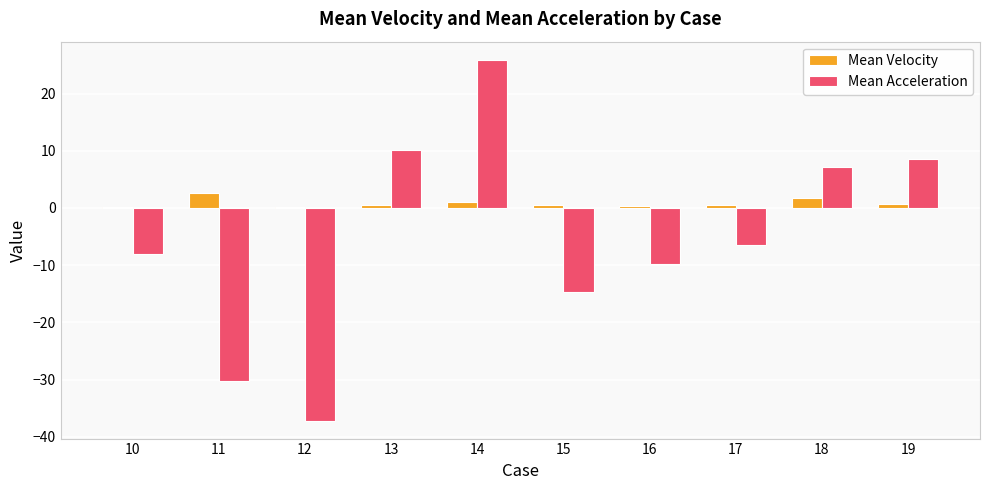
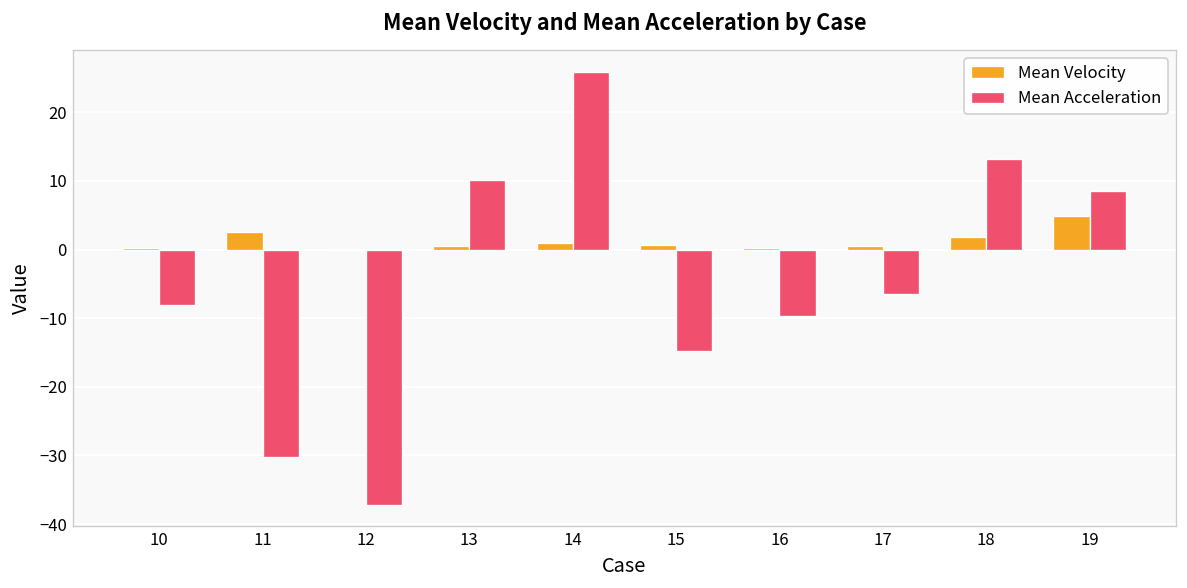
  {
    "Mean Velocity": {
      "11": 3,
      "13": 0,
      "14": 1,
      "15": 1,
      "17": 1,
      "18": 2,
-     "19": 1
+     "19": 5
    },
    "Mean Acceleration": {
      "10": -8,
      "11": -30,
      "12": -37,
      "13": 10,
      "14": 26,
      "15": -15,
      "16": -10,
      "17": -7,
-     "18": 7,
+     "18": 13,
      "19": 9
    }
  }
